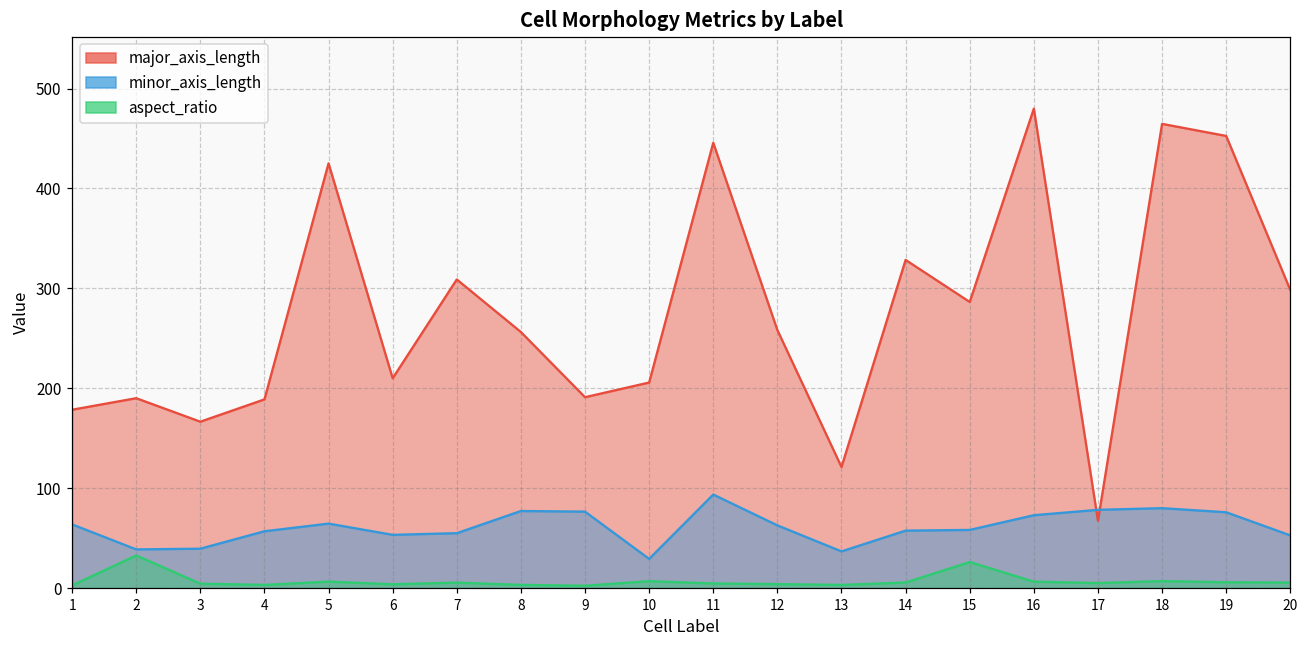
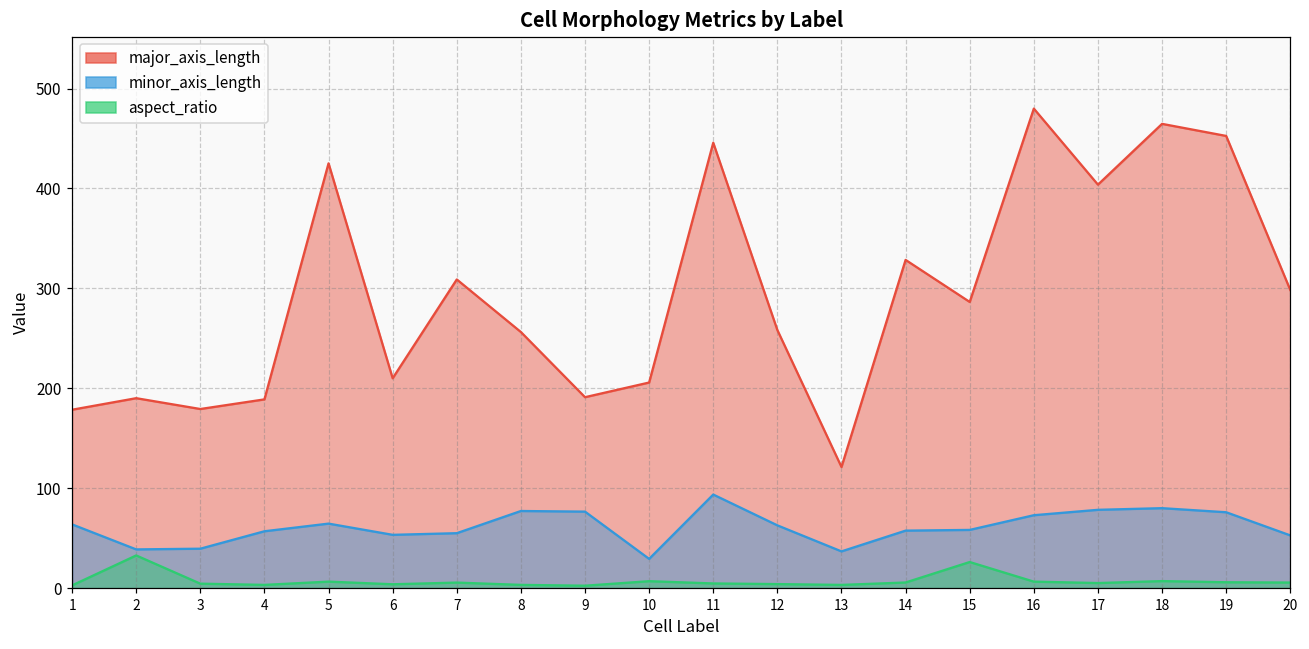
  {
    "major_axis_length": {
      "1": 180,
      "2": 190,
-     "3": 170,
+     "3": 180,
      "4": 190,
      "5": 430,
      "6": 210,
      "7": 310,
      "8": 260,
      "9": 190,
      "10": 210,
      "11": 450,
      "12": 260,
      "13": 120,
      "14": 330,
      "15": 290,
      "16": 480,
-     "17": 70,
+     "17": 400,
      "18": 460,
      "19": 450,
      "20": 300
    },
    "minor_axis_length": {
      "1": 60,
      "2": 40,
      "3": 40,
      "4": 60,
      "5": 60,
      "6": 50,
      "7": 60,
      "8": 80,
      "9": 80,
      "10": 30,
      "11": 90,
      "12": 60,
      "13": 40,
      "14": 60,
      "15": 60,
      "16": 70,
      "17": 80,
      "18": 80,
      "19": 80,
      "20": 50
    },
    "aspect_ratio": {
      "1": 0,
      "2": 30,
      "3": 0,
      "4": 0,
      "5": 10,
      "6": 0,
      "7": 10,
      "8": 0,
      "9": 0,
      "10": 10,
      "11": 0,
      "12": 0,
      "13": 0,
      "14": 10,
      "15": 30,
      "16": 10,
      "17": 10,
      "18": 10,
      "19": 10,
      "20": 10
    }
  }
